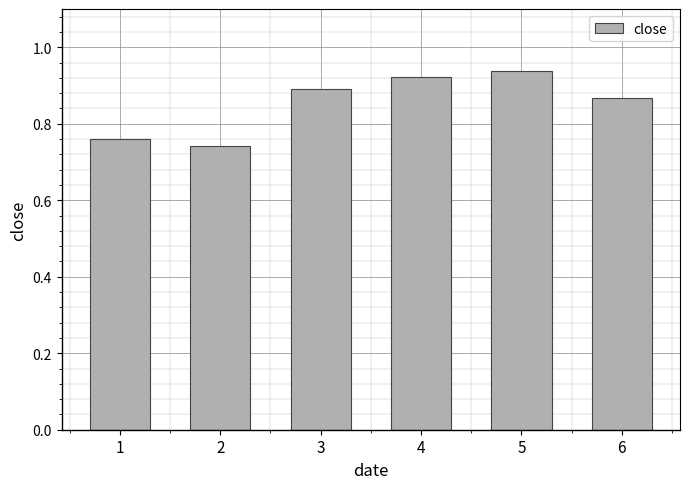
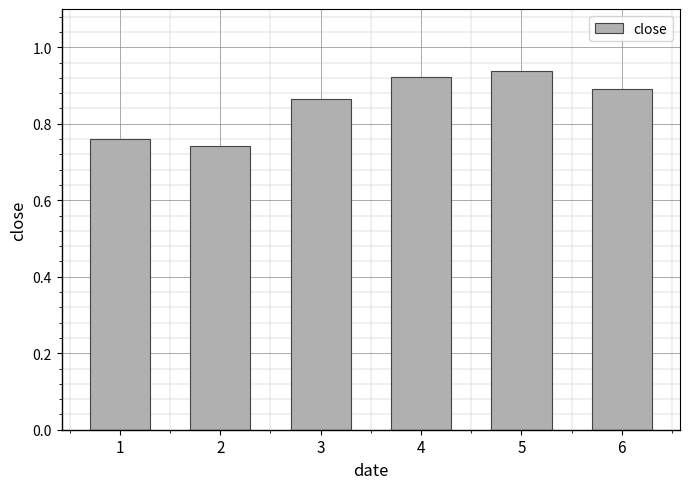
  {
    "1": 0.76,
    "2": 0.74,
-   "3": 0.89,
+   "3": 0.86,
    "4": 0.92,
    "5": 0.94,
-   "6": 0.87
+   "6": 0.89
  }
